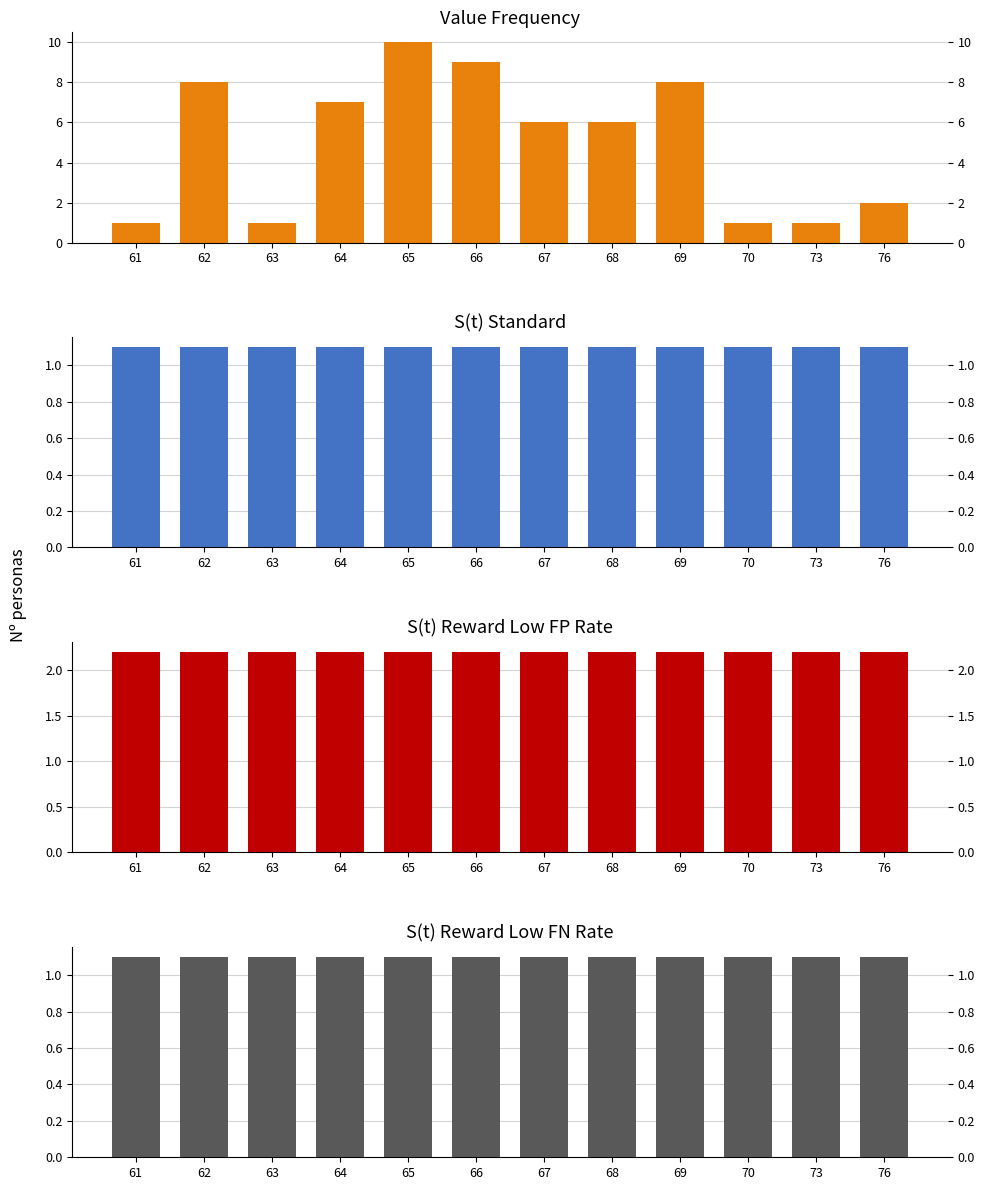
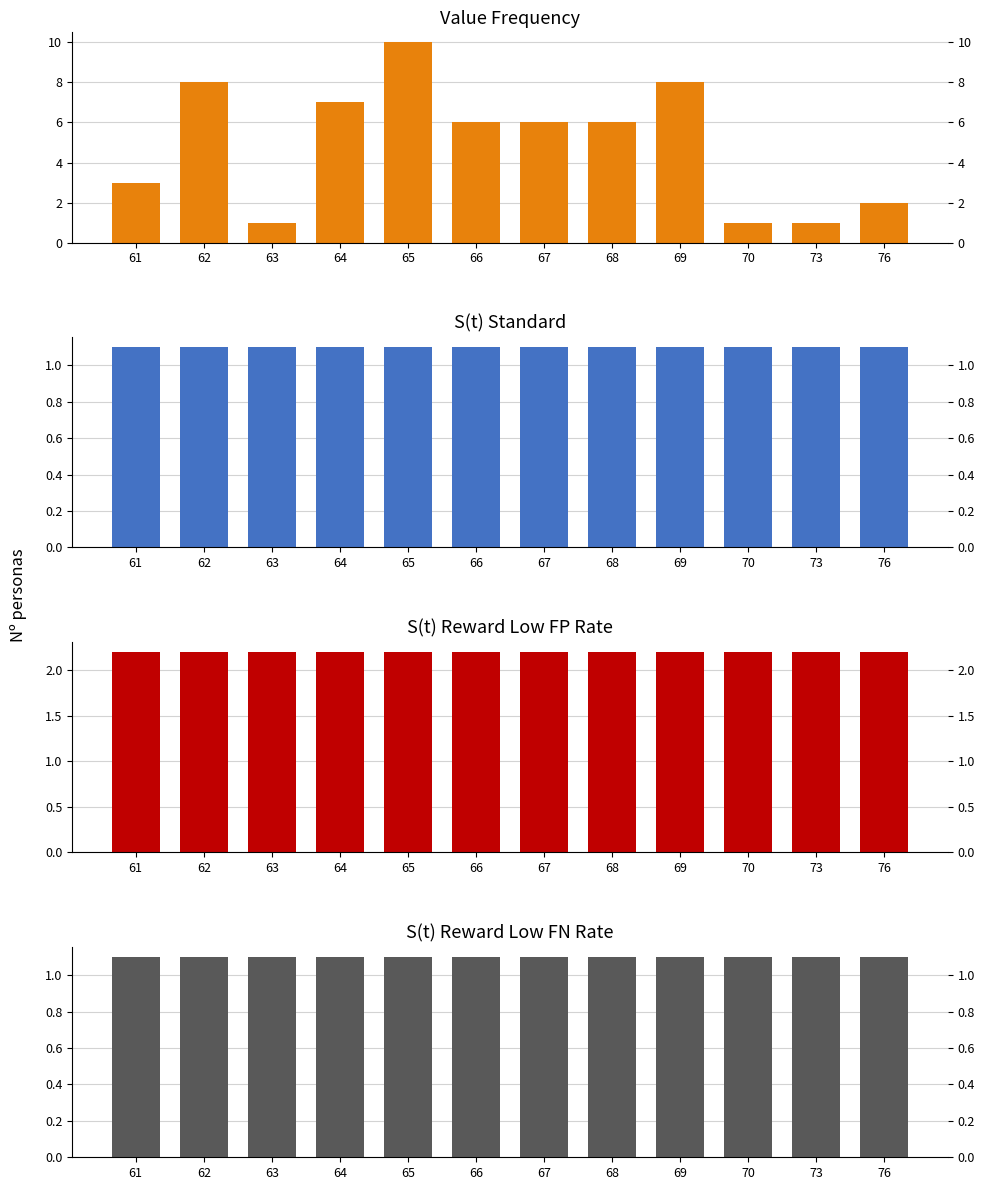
  {
    "Value Frequency": {
-     "61": 1,
+     "61": 3,
      "62": 8,
      "63": 1,
      "64": 7,
      "65": 10,
-     "66": 9,
+     "66": 6,
      "67": 6,
      "68": 6,
      "69": 8,
      "70": 1,
      "73": 1,
      "76": 2
    },
    "S(t) Standard": {
      "61": 1.10,
      "62": 1.10,
      "63": 1.10,
      "64": 1.10,
      "65": 1.10,
      "66": 1.10,
      "67": 1.10,
      "68": 1.10,
      "69": 1.10,
      "70": 1.10,
      "73": 1.10,
      "76": 1.10
    },
    "S(t) Reward Low FP Rate": {
      "61": 2.2,
      "62": 2.2,
      "63": 2.2,
      "64": 2.2,
      "65": 2.2,
      "66": 2.2,
      "67": 2.2,
      "68": 2.2,
      "69": 2.2,
      "70": 2.2,
      "73": 2.2,
      "76": 2.2
    },
    "S(t) Reward Low FN Rate": {
      "61": 1.10,
      "62": 1.10,
      "63": 1.10,
      "64": 1.10,
      "65": 1.10,
      "66": 1.10,
      "67": 1.10,
      "68": 1.10,
      "69": 1.10,
      "70": 1.10,
      "73": 1.10,
      "76": 1.10
    }
  }
